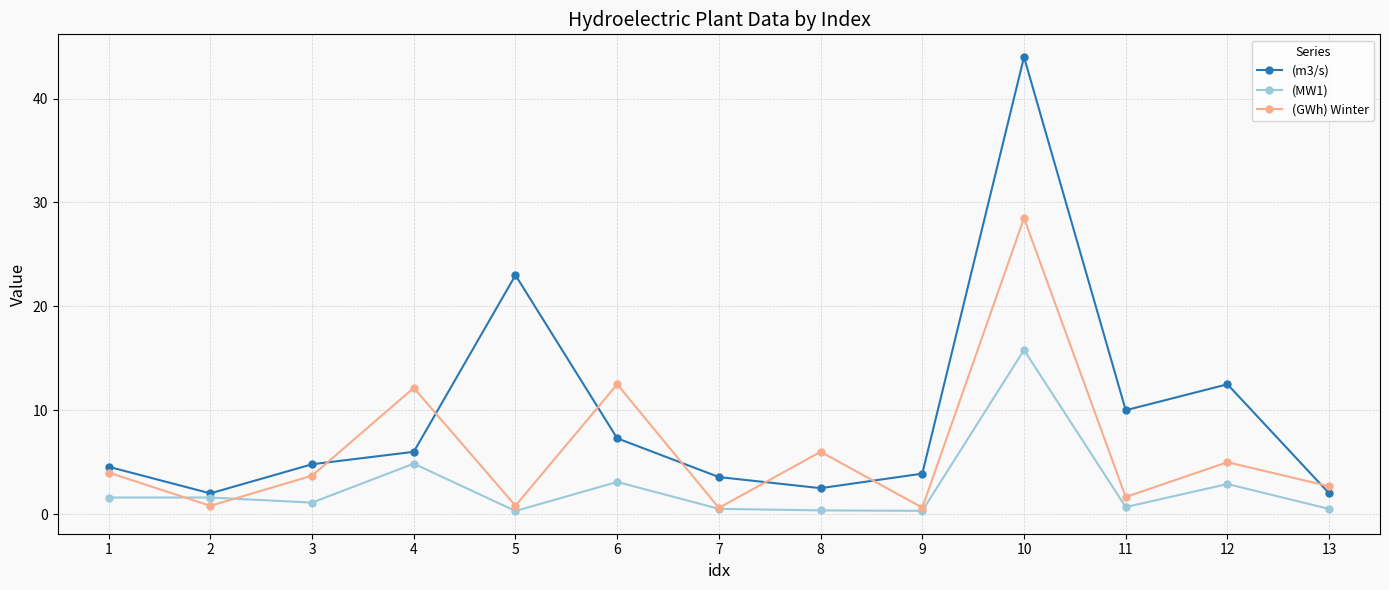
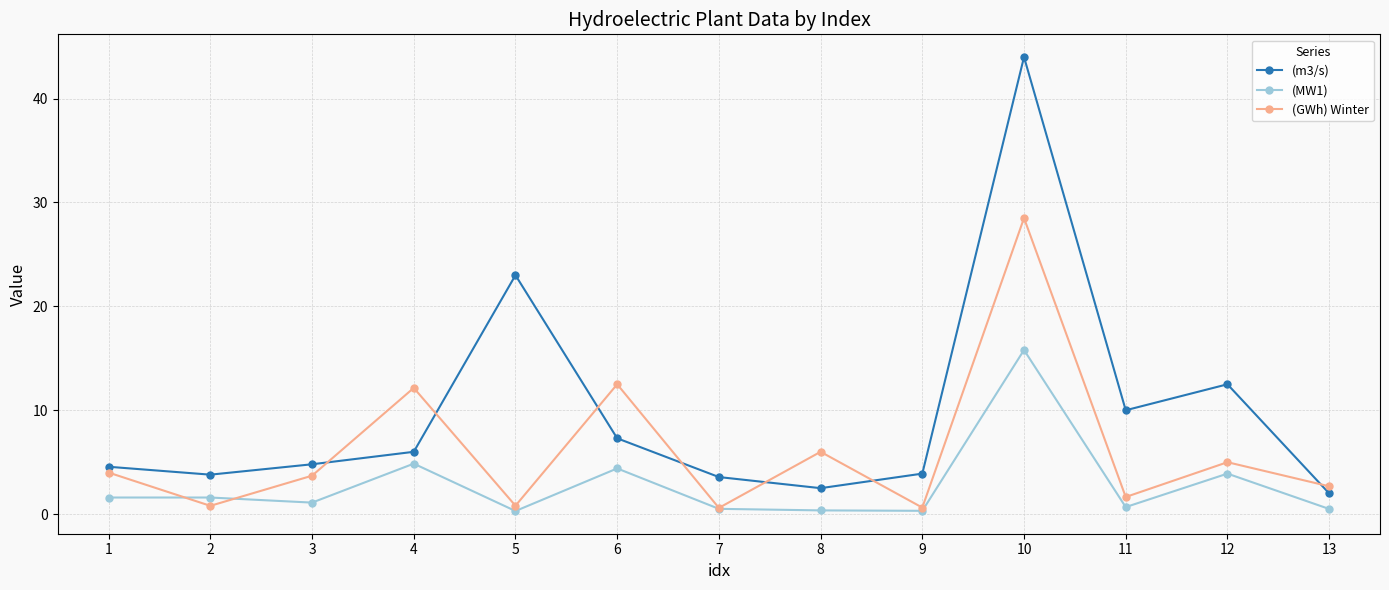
  {
    "(m3/s)": {
      "1": 4.6,
-     "2": 2.0,
+     "2": 3.8,
      "3": 4.8,
      "4": 6.0,
      "5": 23.0,
      "6": 7.3,
      "7": 3.6,
      "8": 2.5,
      "9": 3.9,
      "10": 44.0,
      "11": 10.0,
      "12": 12.5,
      "13": 2.0
    },
    "(MW1)": {
      "1": 1.6,
      "2": 1.6,
      "3": 1.1,
      "4": 4.9,
      "5": 0.3,
-     "6": 3.1,
+     "6": 4.4,
      "8": 0.4,
      "9": 0.3,
      "10": 15.8,
      "11": 0.7,
-     "12": 2.9,
+     "12": 3.9,
      "13": 0.5
    },
    "(GWh) Winter": {
      "1": 4.0,
      "2": 0.8,
      "3": 3.7,
      "4": 12.2,
      "5": 0.8,
      "6": 12.5,
      "8": 6.0,
      "9": 0.6,
      "10": 28.5,
      "11": 1.7,
      "12": 5.0,
      "13": 2.7
    }
  }
